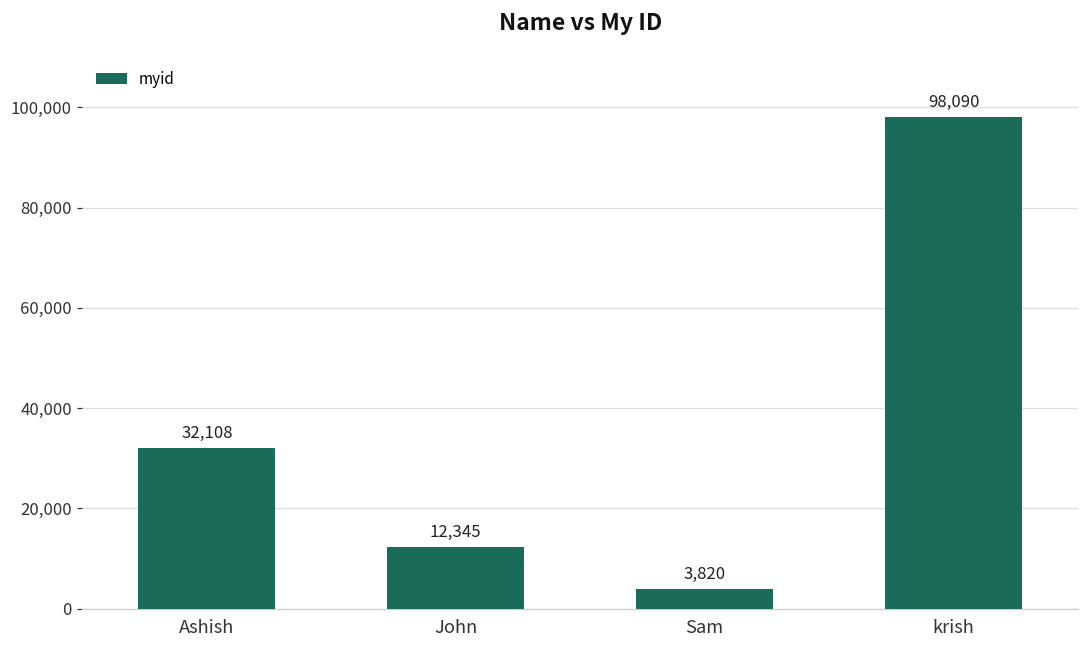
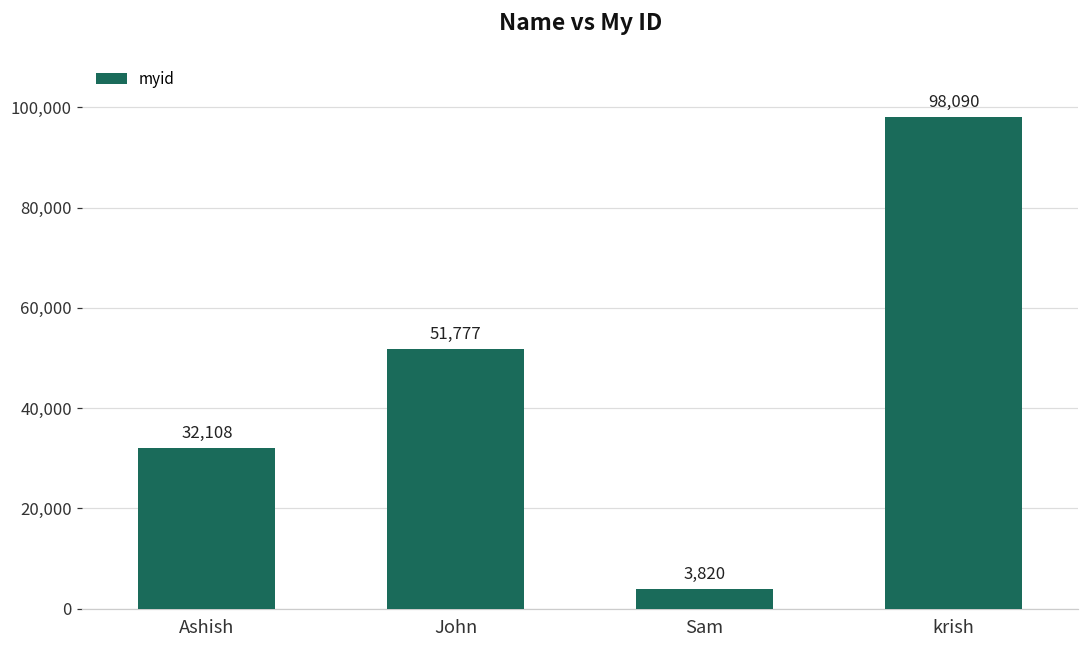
  {
    "Ashish": "32,108",
-   "John": "12,345",
+   "John": "51,777",
    "Sam": "3,820",
    "krish": "98,090"
  }
